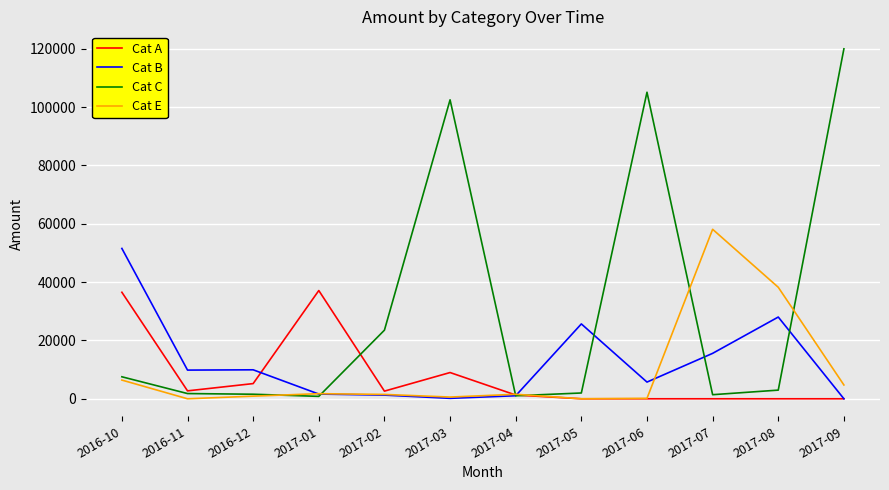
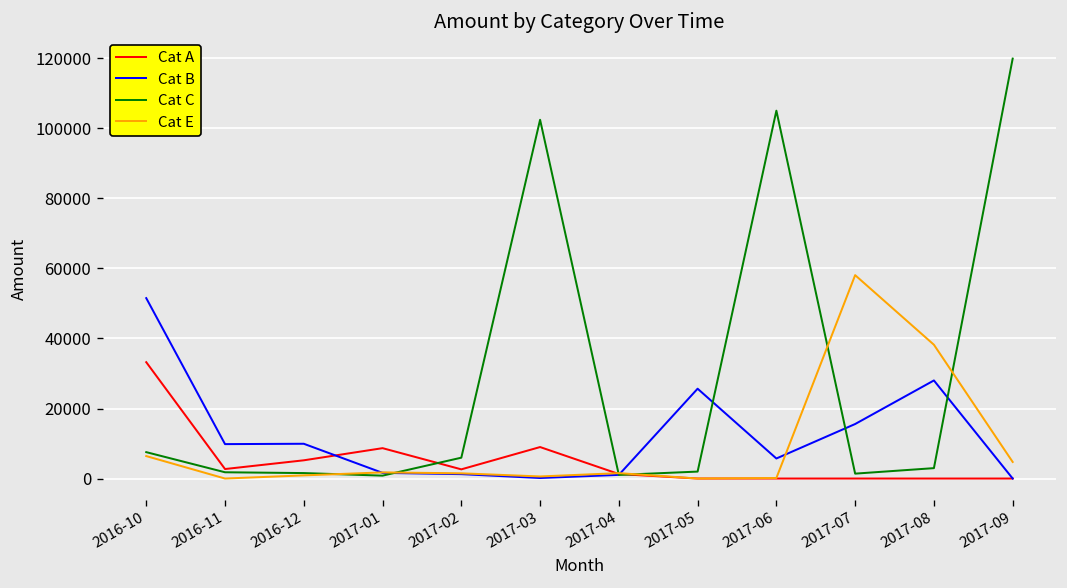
  {
    "Cat A": {
-     "2016-10": 37000,
+     "2016-10": 33000,
      "2016-11": 3000,
      "2016-12": 5000,
-     "2017-01": 37000,
+     "2017-01": 9000,
      "2017-02": 3000,
      "2017-03": 9000,
      "2017-07": 0,
      "2017-08": 0
    },
    "Cat B": {
      "2016-10": 52000,
      "2016-11": 10000,
      "2016-12": 10000,
      "2017-05": 26000,
      "2017-06": 6000,
      "2017-07": 16000,
      "2017-08": 28000
    },
    "Cat C": {
      "2016-10": 8000,
      "2016-11": 2000,
-     "2017-02": 24000,
+     "2017-02": 6000,
      "2017-03": 102000,
      "2017-05": 2000,
      "2017-06": 105000,
      "2017-07": 1000,
      "2017-08": 3000,
      "2017-09": 120000
    },
    "Cat E": {
      "2016-10": 6000,
      "2016-11": 0,
      "2017-07": 58000,
      "2017-08": 38000,
      "2017-09": 5000
    }
  }
